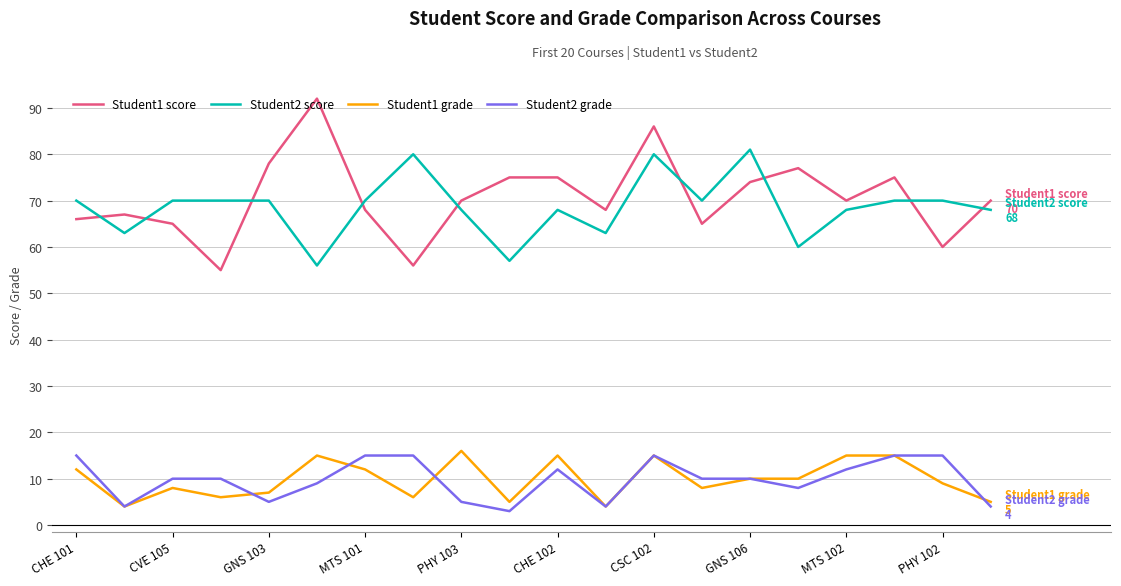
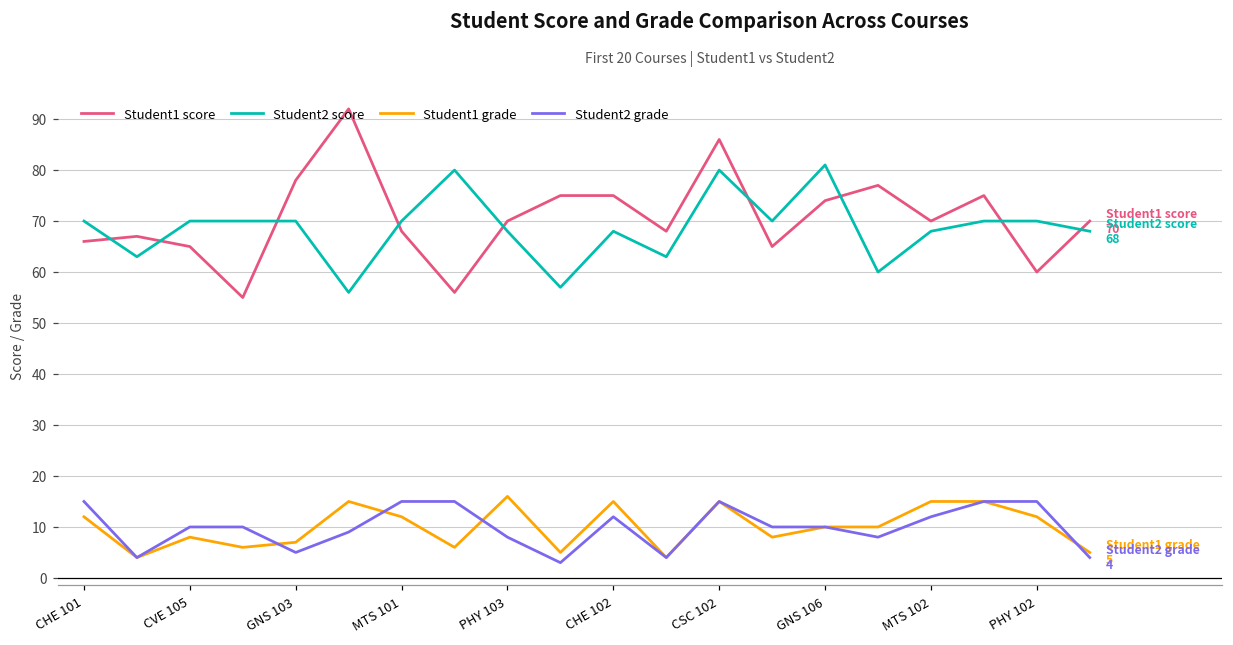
  {
    "Student1 score": {
      "CHE 101": 66,
      "CVE 105": 65,
      "GNS 103": 78,
      "MTS 101": 68,
      "PHY 103": 70,
      "CHE 102": 75,
      "CSC 102": 86,
      "GNS 106": 74,
      "MTS 102": 70,
      "PHY 102": 60
    },
    "Student2 score": {
      "CHE 101": 70,
      "CVE 105": 70,
      "GNS 103": 70,
      "MTS 101": 70,
      "PHY 103": 68,
      "CHE 102": 68,
      "CSC 102": 80,
      "GNS 106": 81,
      "MTS 102": 68,
      "PHY 102": 70
    },
    "Student1 grade": {
      "CHE 101": 12,
      "CVE 105": 8,
      "GNS 103": 7,
      "MTS 101": 12,
      "PHY 103": 16,
      "CHE 102": 15,
      "MTS 102": 15,
-     "PHY 102": 9
+     "PHY 102": 12
    },
    "Student2 grade": {
      "CHE 101": 15,
      "CVE 105": 10,
      "GNS 103": 5,
      "MTS 101": 15,
-     "PHY 103": 5,
+     "PHY 103": 8,
      "CHE 102": 12,
      "MTS 102": 12,
      "PHY 102": 15
    }
  }
